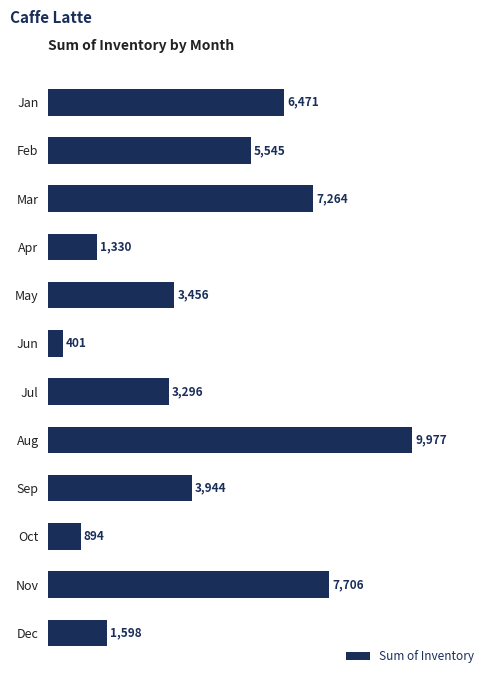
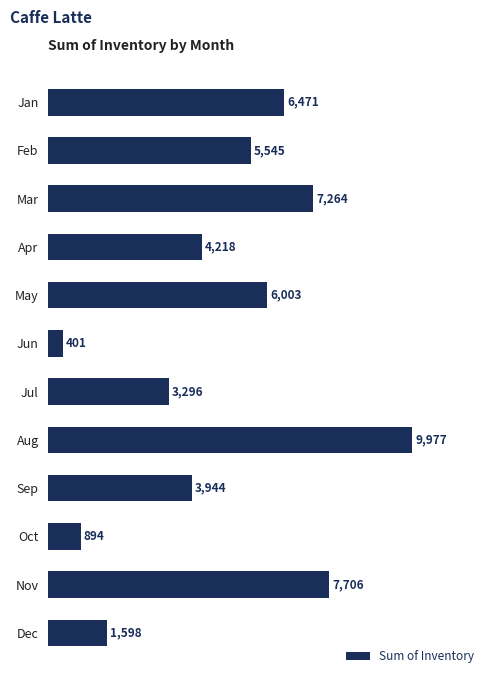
  {
    "Jan": "6,471",
    "Feb": "5,545",
    "Mar": "7,264",
-   "Apr": "1,330",
-   "May": "3,456",
+   "Apr": "4,218",
+   "May": "6,003",
    "Jun": "401",
    "Jul": "3,296",
    "Aug": "9,977",
    "Sep": "3,944",
    "Oct": "894",
    "Nov": "7,706",
    "Dec": "1,598"
  }
